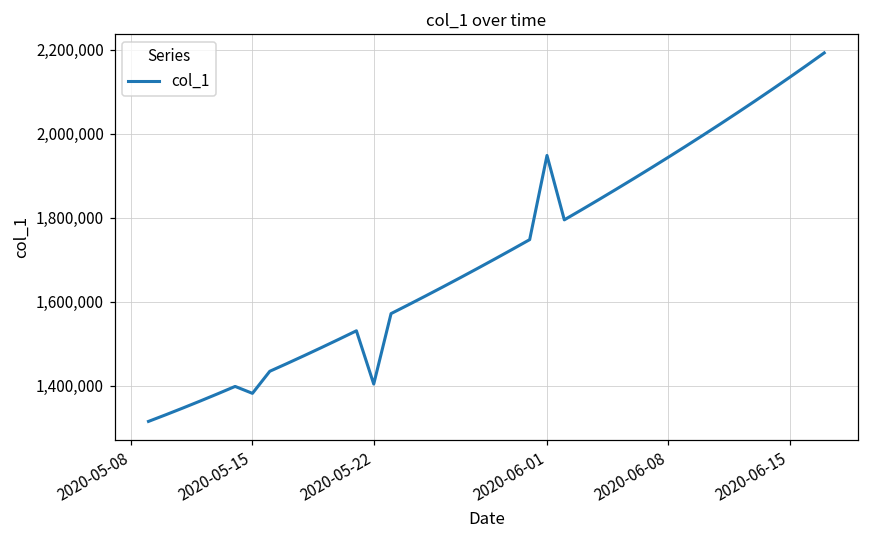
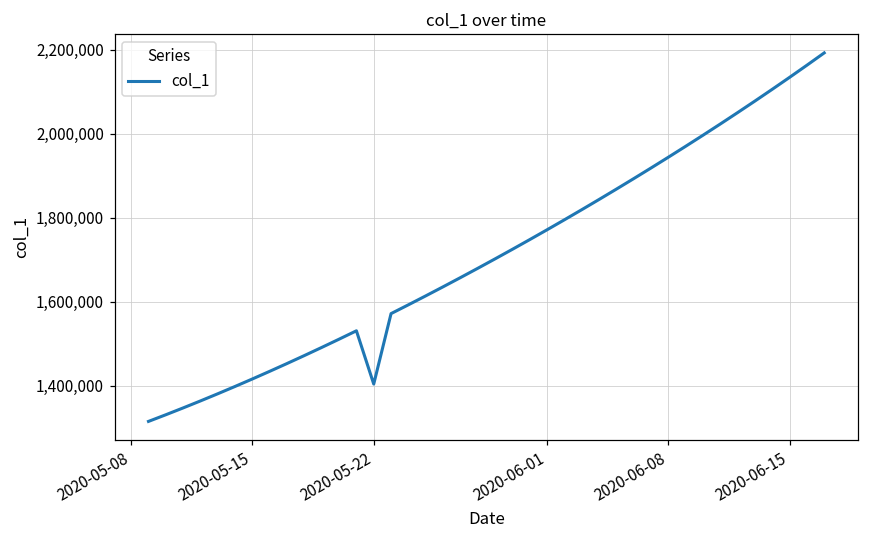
  {
-   "2020-05-15": "1,380,000",
+   "2020-05-15": "1,420,000",
    "2020-05-22": "1,400,000",
-   "2020-06-01": "1,950,000",
+   "2020-06-01": "1,770,000",
    "2020-06-08": "1,940,000",
    "2020-06-15": "2,130,000"
  }
